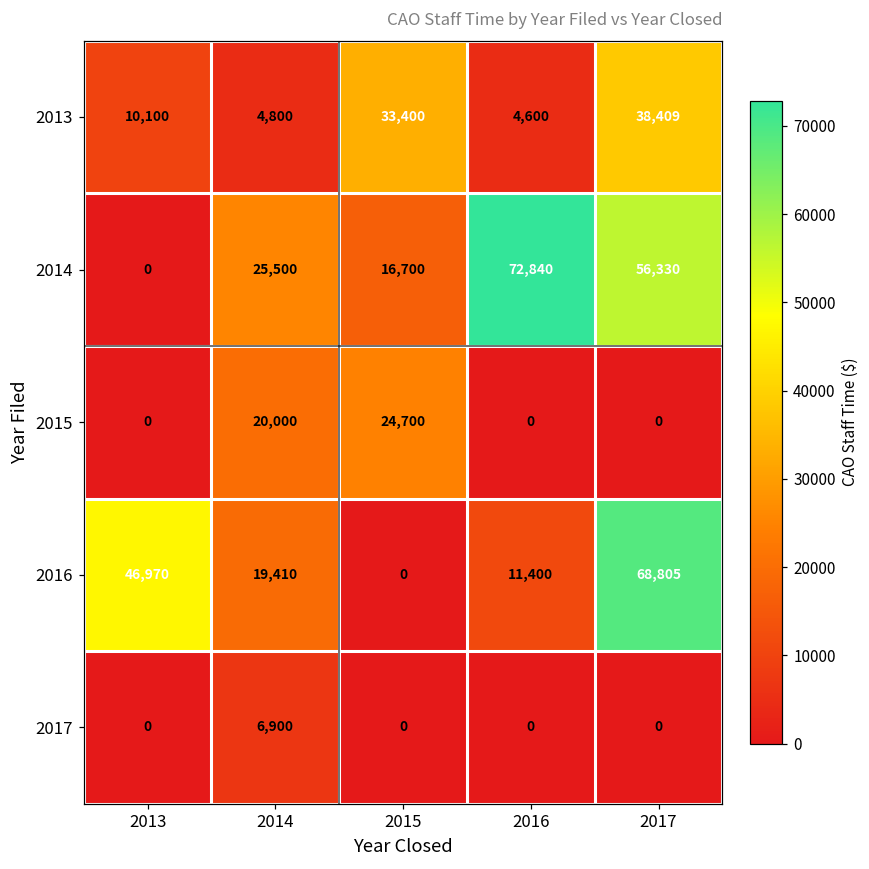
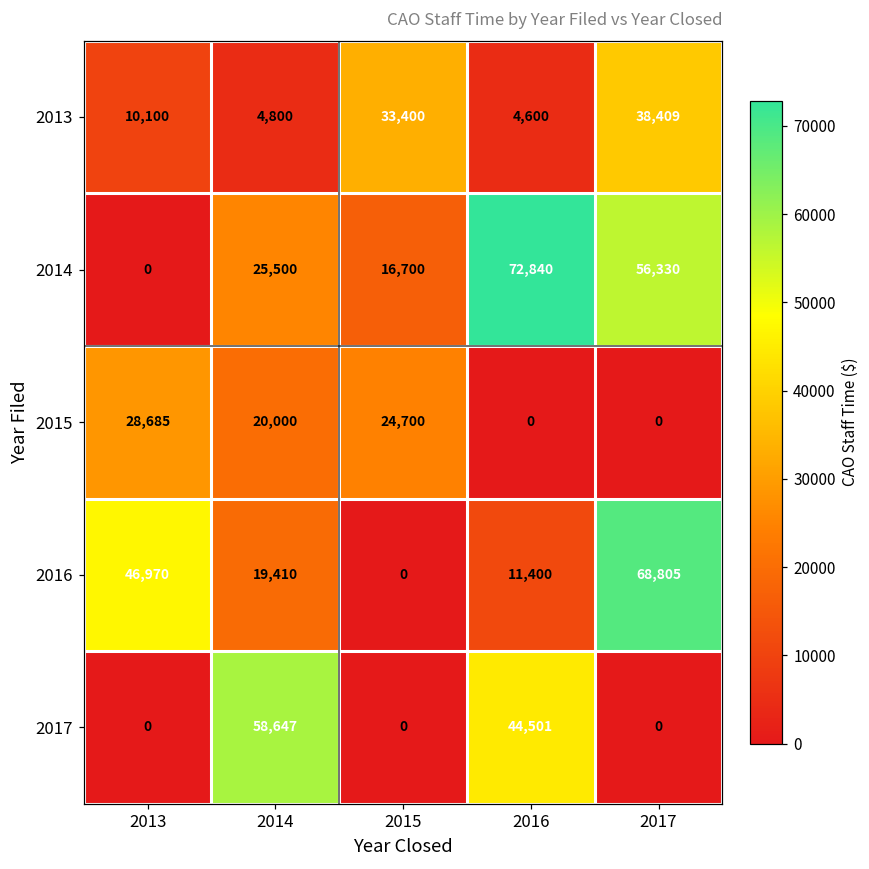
  {
    "2013": {
      "2013": "10,100",
      "2014": "4,800",
      "2015": "33,400",
      "2016": "4,600",
      "2017": "38,409"
    },
    "2014": {
      "2013": "0",
      "2014": "25,500",
      "2015": "16,700",
      "2016": "72,840",
      "2017": "56,330"
    },
    "2015": {
-     "2013": "0",
+     "2013": "28,685",
      "2014": "20,000",
      "2015": "24,700",
      "2016": "0",
      "2017": "0"
    },
    "2016": {
      "2013": "46,970",
      "2014": "19,410",
      "2015": "0",
      "2016": "11,400",
      "2017": "68,805"
    },
    "2017": {
      "2013": "0",
-     "2014": "6,900",
+     "2014": "58,647",
      "2015": "0",
-     "2016": "0",
+     "2016": "44,501",
      "2017": "0"
    }
  }
